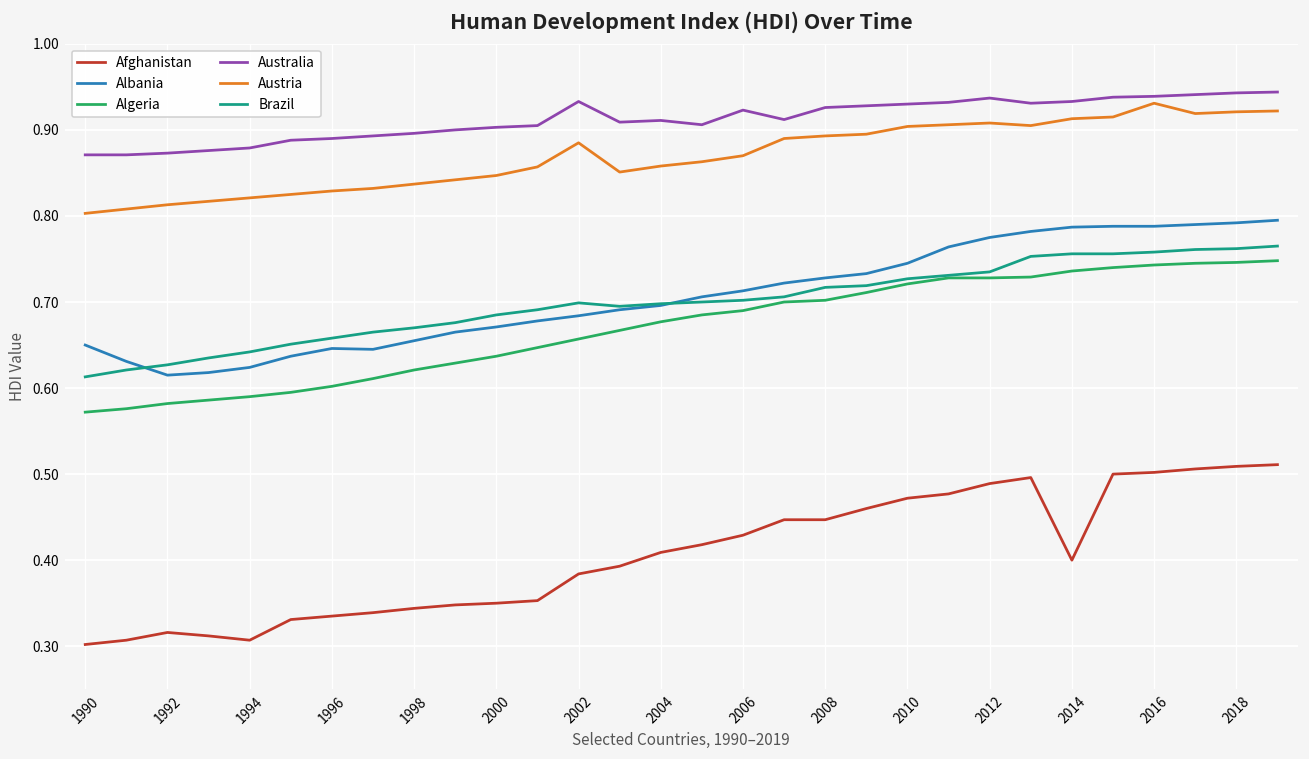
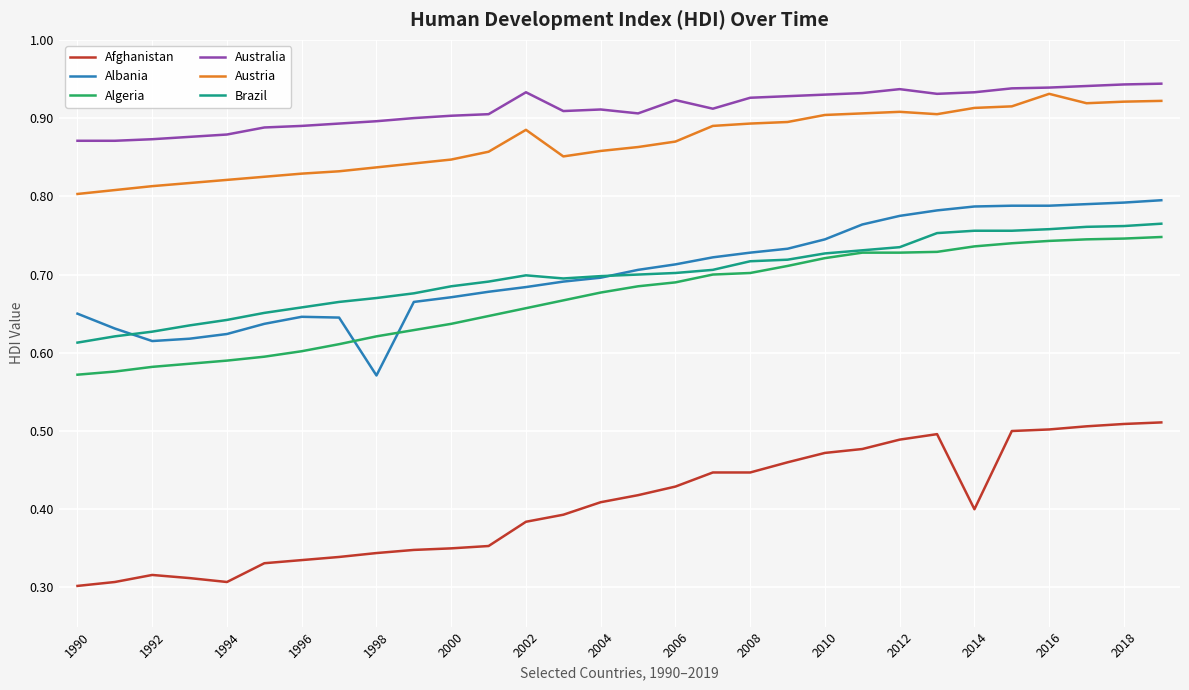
  {
    "Afghanistan": {
      "1990": 0.30,
      "1992": 0.32,
      "1994": 0.31,
      "1996": 0.34,
      "1998": 0.34,
      "2000": 0.35,
      "2002": 0.38,
      "2004": 0.41,
      "2006": 0.43,
      "2008": 0.45,
      "2010": 0.47,
      "2012": 0.49,
      "2014": 0.40,
      "2016": 0.50,
      "2018": 0.51
    },
    "Albania": {
      "1990": 0.65,
      "1992": 0.62,
      "1994": 0.62,
      "1996": 0.65,
-     "1998": 0.66,
+     "1998": 0.57,
      "2000": 0.67,
      "2002": 0.68,
      "2006": 0.71,
      "2008": 0.73,
      "2010": 0.75,
      "2012": 0.78,
      "2014": 0.79,
      "2016": 0.79,
      "2018": 0.79
    },
    "Australia": {
      "1990": 0.87,
      "1992": 0.87,
      "1994": 0.88,
      "1996": 0.89,
      "1998": 0.90,
      "2000": 0.90,
      "2002": 0.93,
      "2004": 0.91,
      "2006": 0.92,
      "2008": 0.93,
      "2010": 0.93,
      "2012": 0.94,
      "2014": 0.93,
      "2016": 0.94,
      "2018": 0.94
    },
    "Austria": {
      "1990": 0.80,
      "1992": 0.81,
      "1994": 0.82,
      "1996": 0.83,
      "1998": 0.84,
      "2000": 0.85,
      "2002": 0.89,
      "2004": 0.86,
      "2006": 0.87,
      "2008": 0.89,
      "2010": 0.90,
      "2012": 0.91,
      "2014": 0.91,
      "2016": 0.93,
      "2018": 0.92
    }
  }
